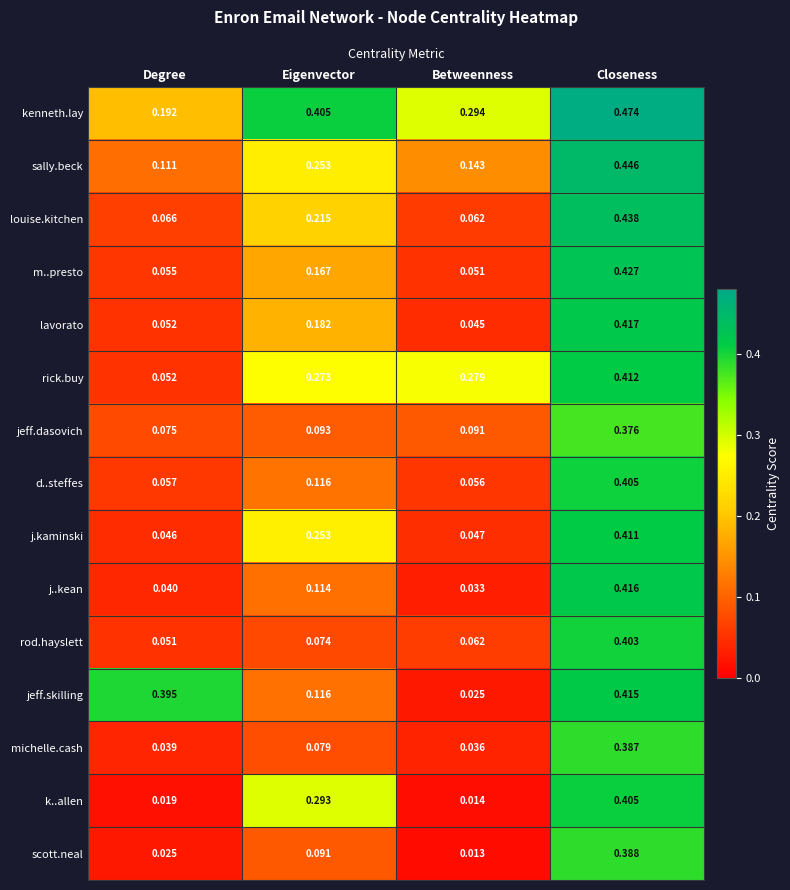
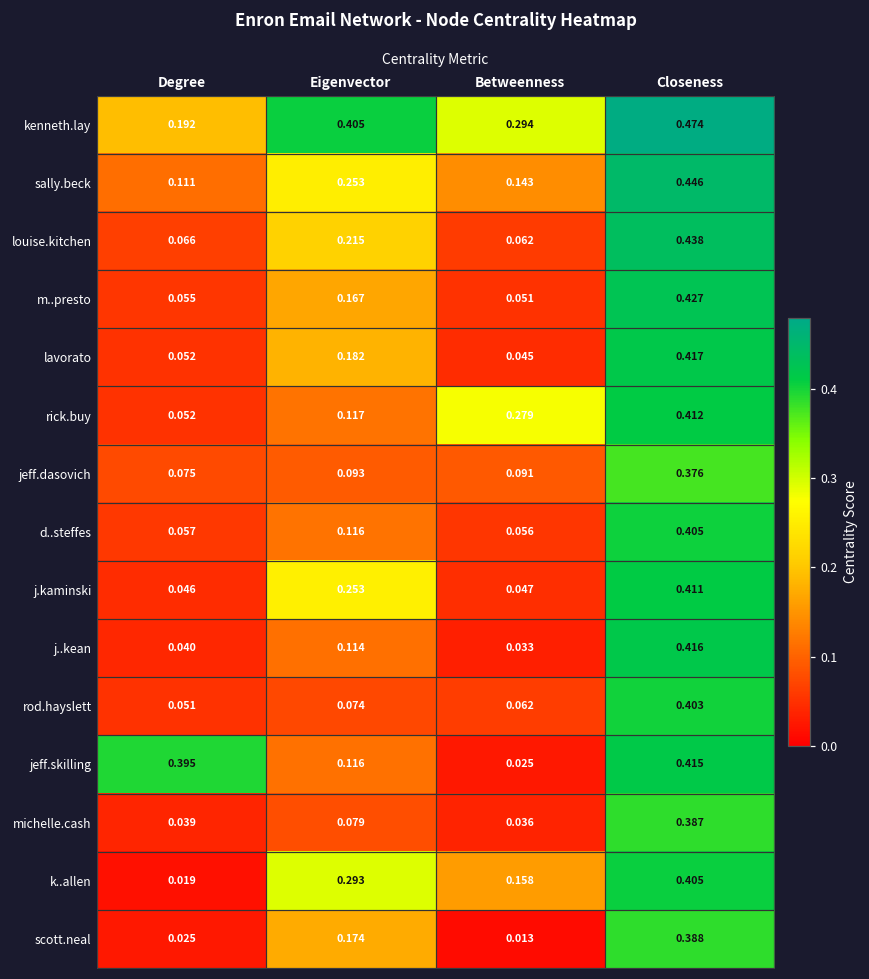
  {
    "kenneth.lay": {
      "Degree": 0.192,
      "Eigenvector": 0.405,
      "Betweenness": 0.294,
      "Closeness": 0.474
    },
    "sally.beck": {
      "Degree": 0.111,
      "Eigenvector": 0.253,
      "Betweenness": 0.143,
      "Closeness": 0.446
    },
    "louise.kitchen": {
      "Degree": 0.066,
      "Eigenvector": 0.215,
      "Betweenness": 0.062,
      "Closeness": 0.438
    },
    "m..presto": {
      "Degree": 0.055,
      "Eigenvector": 0.167,
      "Betweenness": 0.051,
      "Closeness": 0.427
    },
    "lavorato": {
      "Degree": 0.052,
      "Eigenvector": 0.182,
      "Betweenness": 0.045,
      "Closeness": 0.417
    },
    "rick.buy": {
      "Degree": 0.052,
-     "Eigenvector": 0.273,
+     "Eigenvector": 0.117,
      "Betweenness": 0.279,
      "Closeness": 0.412
    },
    "jeff.dasovich": {
      "Degree": 0.075,
      "Eigenvector": 0.093,
      "Betweenness": 0.091,
      "Closeness": 0.376
    },
    "d..steffes": {
      "Degree": 0.057,
      "Eigenvector": 0.116,
      "Betweenness": 0.056,
      "Closeness": 0.405
    },
    "j.kaminski": {
      "Degree": 0.046,
      "Eigenvector": 0.253,
      "Betweenness": 0.047,
      "Closeness": 0.411
    },
    "j..kean": {
      "Degree": 0.040,
      "Eigenvector": 0.114,
      "Betweenness": 0.033,
      "Closeness": 0.416
    },
    "rod.hayslett": {
      "Degree": 0.051,
      "Eigenvector": 0.074,
      "Betweenness": 0.062,
      "Closeness": 0.403
    },
    "jeff.skilling": {
      "Degree": 0.395,
      "Eigenvector": 0.116,
      "Betweenness": 0.025,
      "Closeness": 0.415
    },
    "michelle.cash": {
      "Degree": 0.039,
      "Eigenvector": 0.079,
      "Betweenness": 0.036,
      "Closeness": 0.387
    },
    "k..allen": {
      "Degree": 0.019,
      "Eigenvector": 0.293,
-     "Betweenness": 0.014,
+     "Betweenness": 0.158,
      "Closeness": 0.405
    },
    "scott.neal": {
      "Degree": 0.025,
-     "Eigenvector": 0.091,
+     "Eigenvector": 0.174,
      "Betweenness": 0.013,
      "Closeness": 0.388
    }
  }
